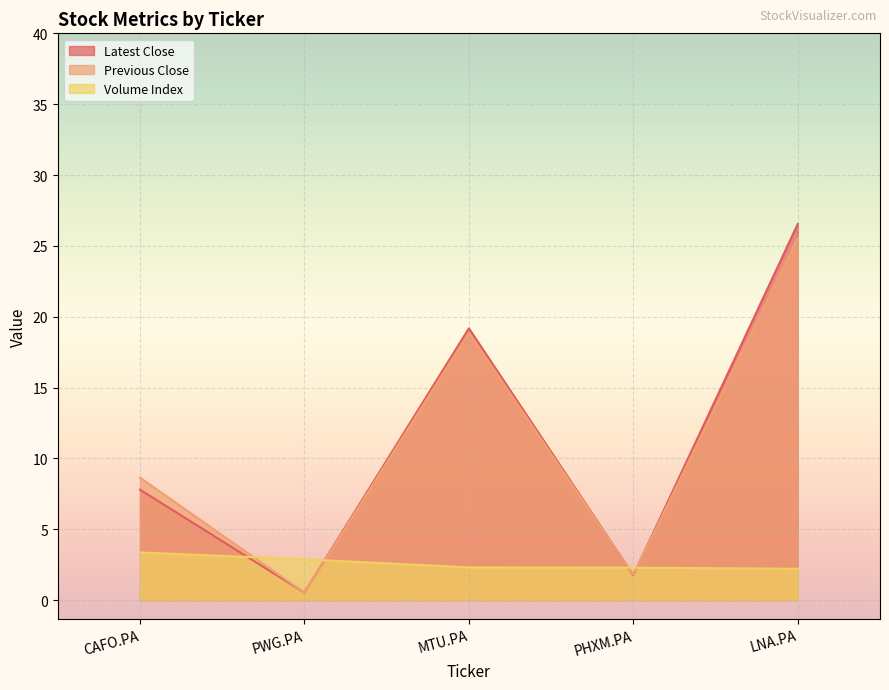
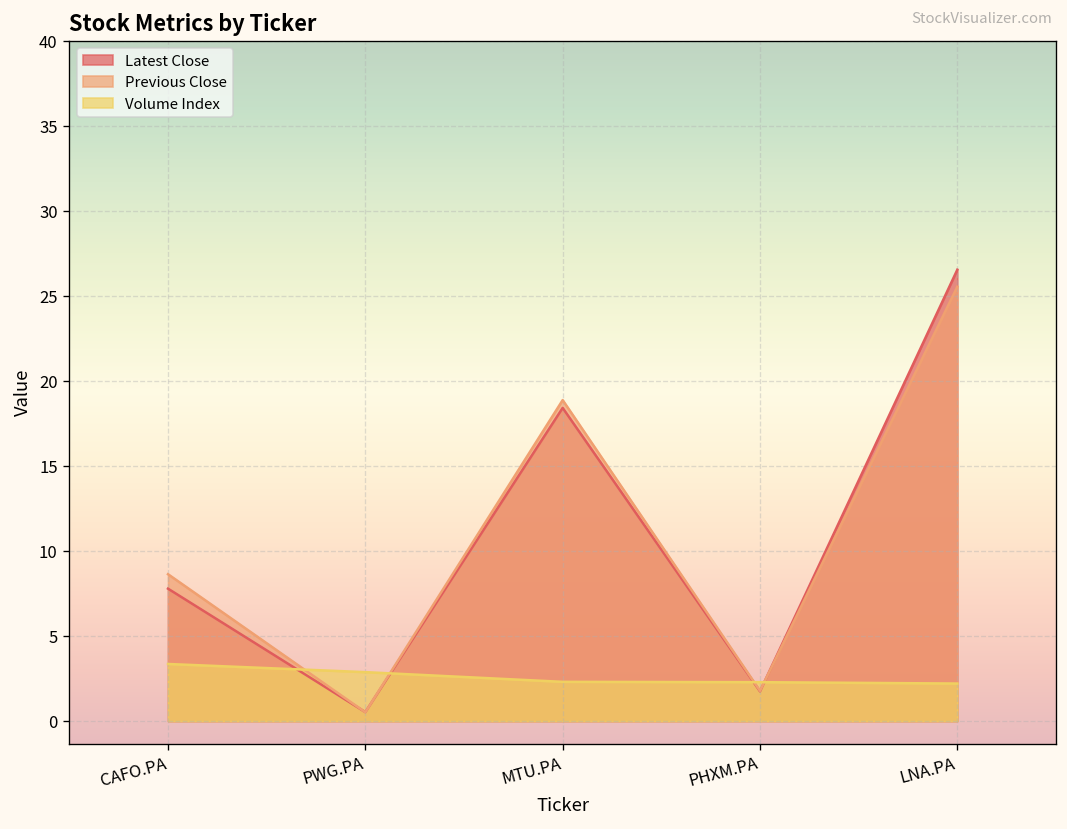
  {
    "Latest Close": {
      "CAFO.PA": 7.8,
-     "MTU.PA": 19.2,
+     "MTU.PA": 18.4,
      "LNA.PA": 26.6
    }
  }
